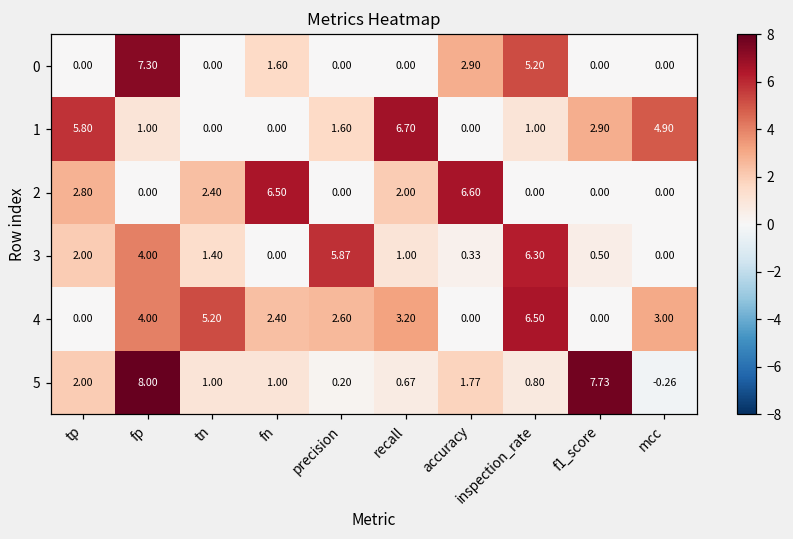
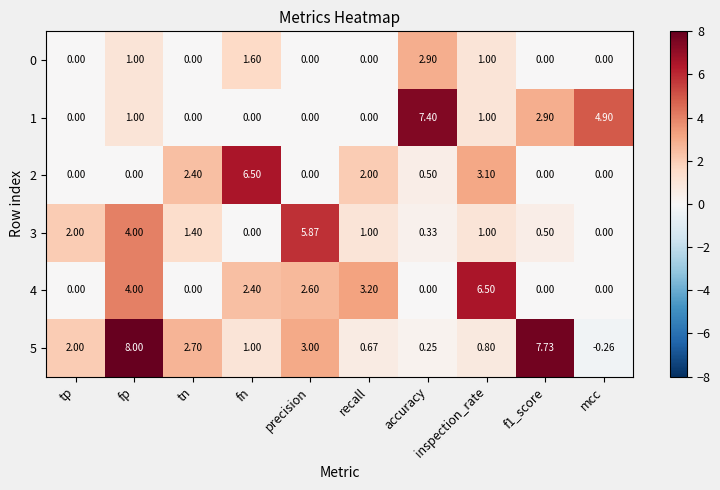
  {
    "0": {
      "tp": 0.00,
-     "fp": 7.30,
+     "fp": 1.00,
      "tn": 0.00,
      "fn": 1.60,
      "precision": 0.00,
      "recall": 0.00,
      "accuracy": 2.90,
-     "inspection_rate": 5.20,
+     "inspection_rate": 1.00,
      "f1_score": 0.00,
      "mcc": 0.00
    },
    "1": {
-     "tp": 5.80,
+     "tp": 0.00,
      "fp": 1.00,
      "tn": 0.00,
      "fn": 0.00,
-     "precision": 1.60,
-     "recall": 6.70,
-     "accuracy": 0.00,
+     "precision": 0.00,
+     "recall": 0.00,
+     "accuracy": 7.40,
      "inspection_rate": 1.00,
      "f1_score": 2.90,
      "mcc": 4.90
    },
    "2": {
-     "tp": 2.80,
+     "tp": 0.00,
      "fp": 0.00,
      "tn": 2.40,
      "fn": 6.50,
      "precision": 0.00,
      "recall": 2.00,
-     "accuracy": 6.60,
-     "inspection_rate": 0.00,
+     "accuracy": 0.50,
+     "inspection_rate": 3.10,
      "f1_score": 0.00,
      "mcc": 0.00
    },
    "3": {
      "tp": 2.00,
      "fp": 4.00,
      "tn": 1.40,
      "fn": 0.00,
      "precision": 5.87,
      "recall": 1.00,
      "accuracy": 0.33,
-     "inspection_rate": 6.30,
+     "inspection_rate": 1.00,
      "f1_score": 0.50,
      "mcc": 0.00
    },
    "4": {
      "tp": 0.00,
      "fp": 4.00,
-     "tn": 5.20,
+     "tn": 0.00,
      "fn": 2.40,
      "precision": 2.60,
      "recall": 3.20,
      "accuracy": 0.00,
      "inspection_rate": 6.50,
      "f1_score": 0.00,
-     "mcc": 3.00
+     "mcc": 0.00
    },
    "5": {
      "tp": 2.00,
      "fp": 8.00,
-     "tn": 1.00,
+     "tn": 2.70,
      "fn": 1.00,
-     "precision": 0.20,
+     "precision": 3.00,
      "recall": 0.67,
-     "accuracy": 1.77,
+     "accuracy": 0.25,
      "inspection_rate": 0.80,
      "f1_score": 7.73,
      "mcc": -0.26
    }
  }
